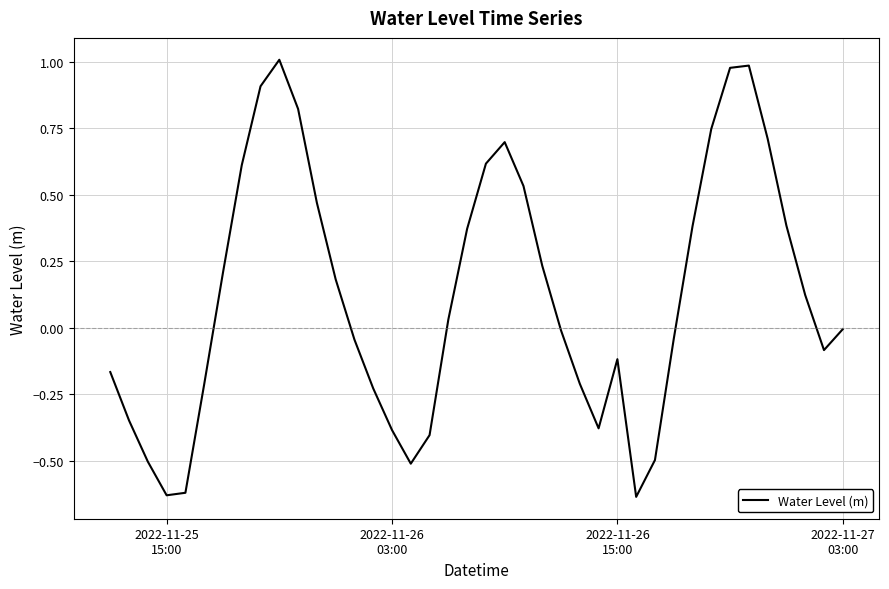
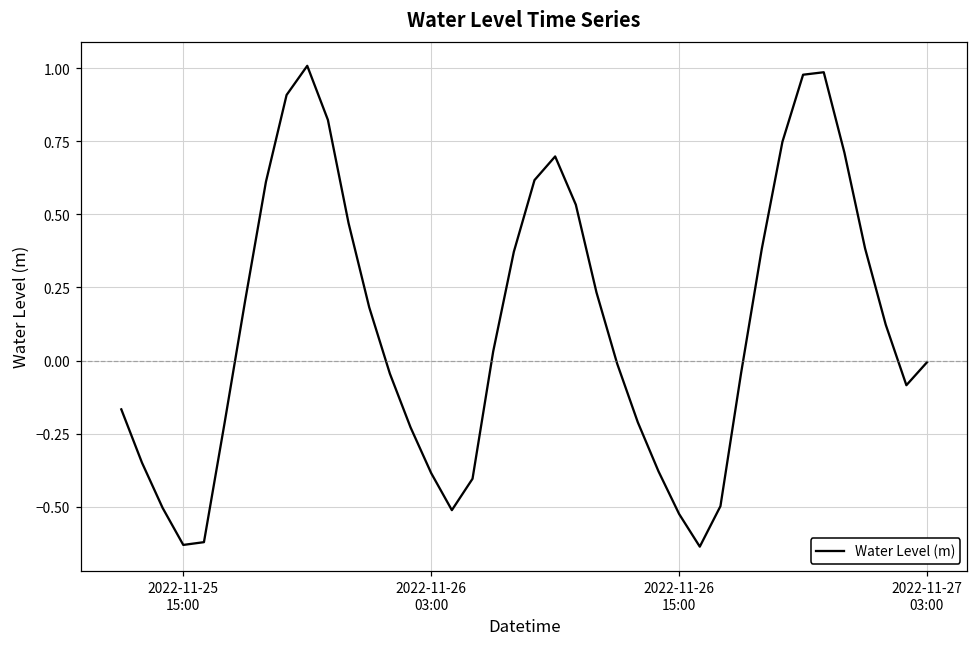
  {
    "2022-11-25 15:00": -0.63,
    "2022-11-26 03:00": -0.39,
-   "2022-11-26 15:00": -0.12,
+   "2022-11-26 15:00": -0.52,
    "2022-11-27 03:00": -0.01
  }
